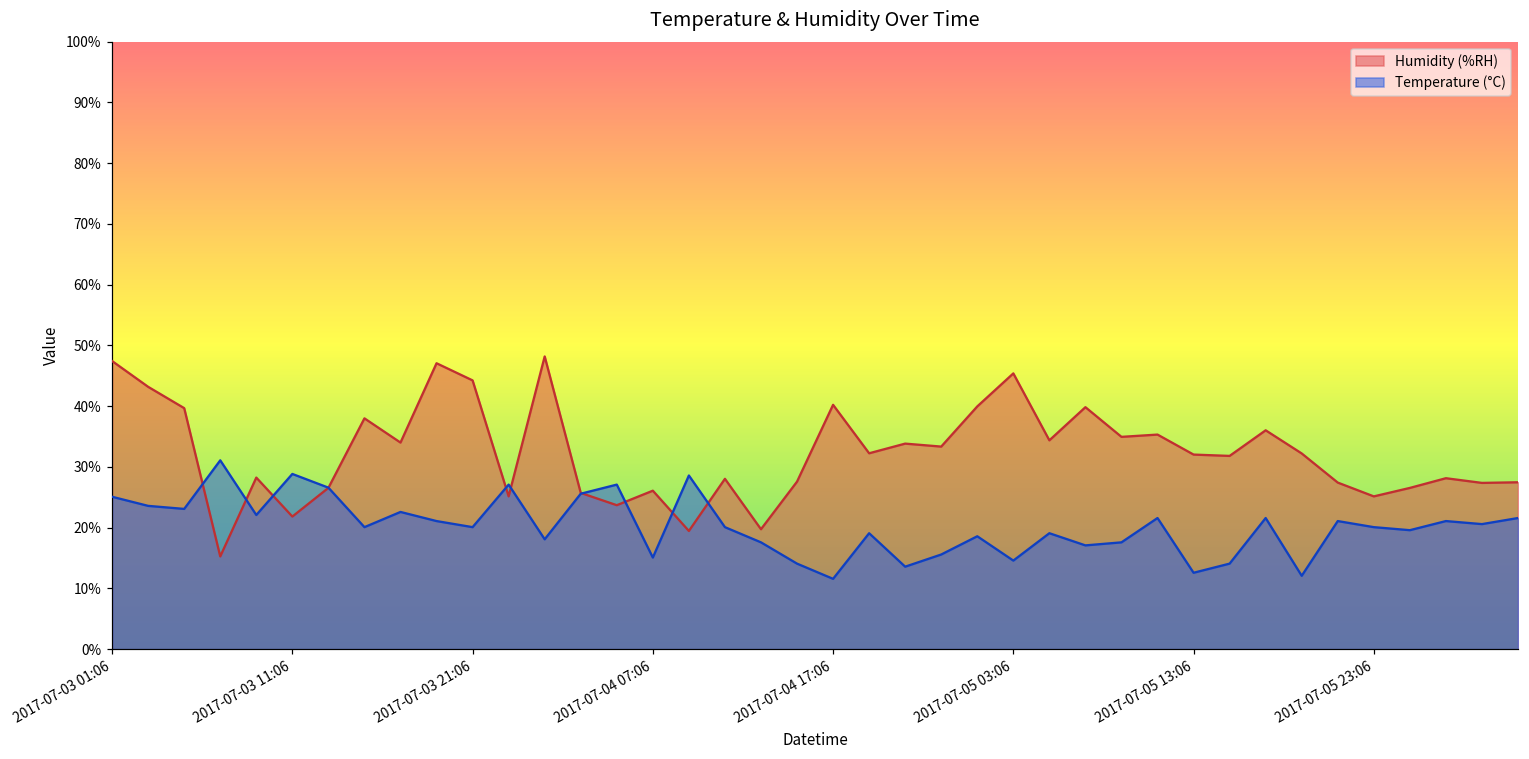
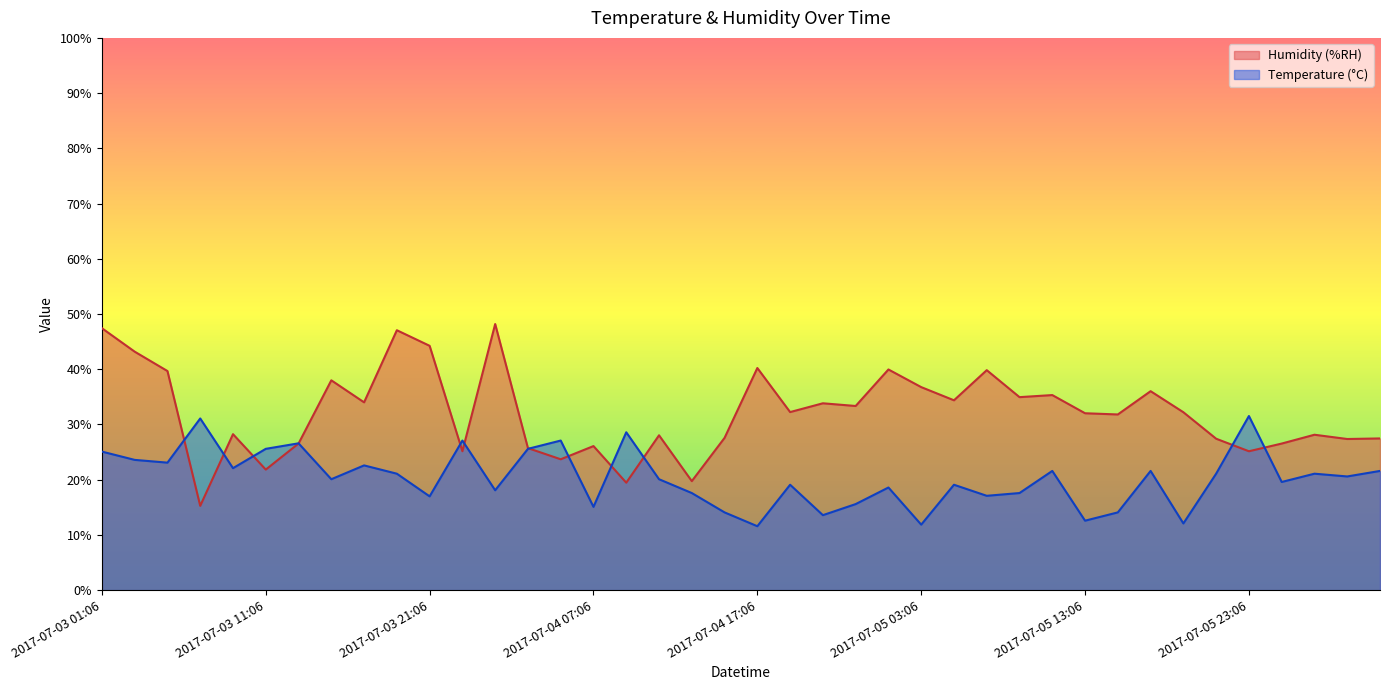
  {
    "Humidity (%RH)": {
      "2017-07-03 01:06": "47%",
      "2017-07-03 11:06": "22%",
      "2017-07-03 21:06": "44%",
      "2017-07-04 07:06": "26%",
      "2017-07-04 17:06": "40%",
-     "2017-07-05 03:06": "45%",
+     "2017-07-05 03:06": "37%",
      "2017-07-05 13:06": "32%",
      "2017-07-05 23:06": "25%"
    },
    "Temperature (°C)": {
      "2017-07-03 01:06": "25%",
-     "2017-07-03 11:06": "29%",
-     "2017-07-03 21:06": "20%",
+     "2017-07-03 11:06": "26%",
+     "2017-07-03 21:06": "17%",
      "2017-07-04 07:06": "15%",
      "2017-07-04 17:06": "12%",
-     "2017-07-05 03:06": "15%",
+     "2017-07-05 03:06": "12%",
      "2017-07-05 13:06": "13%",
-     "2017-07-05 23:06": "20%"
+     "2017-07-05 23:06": "32%"
    }
  }
